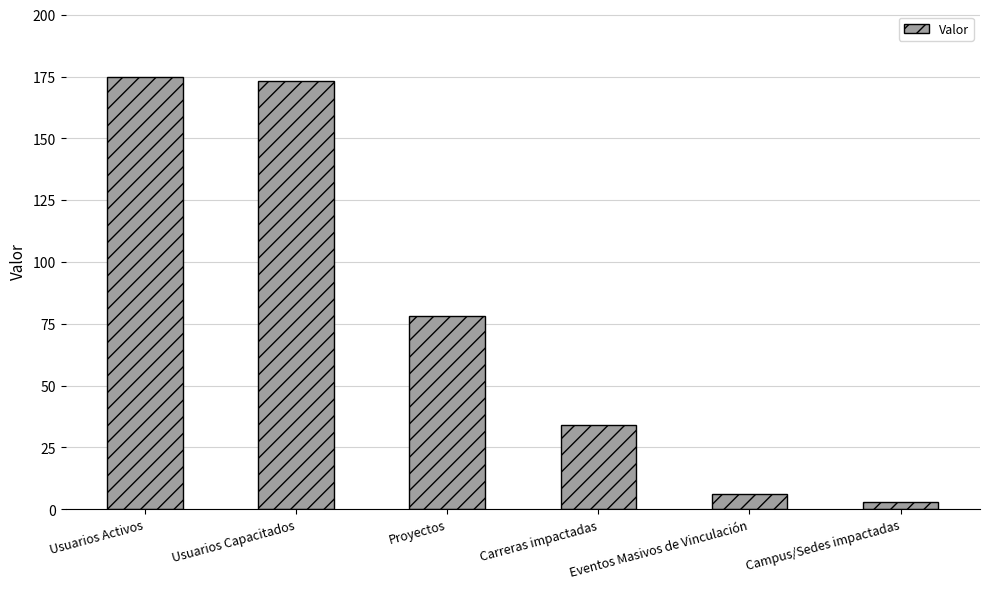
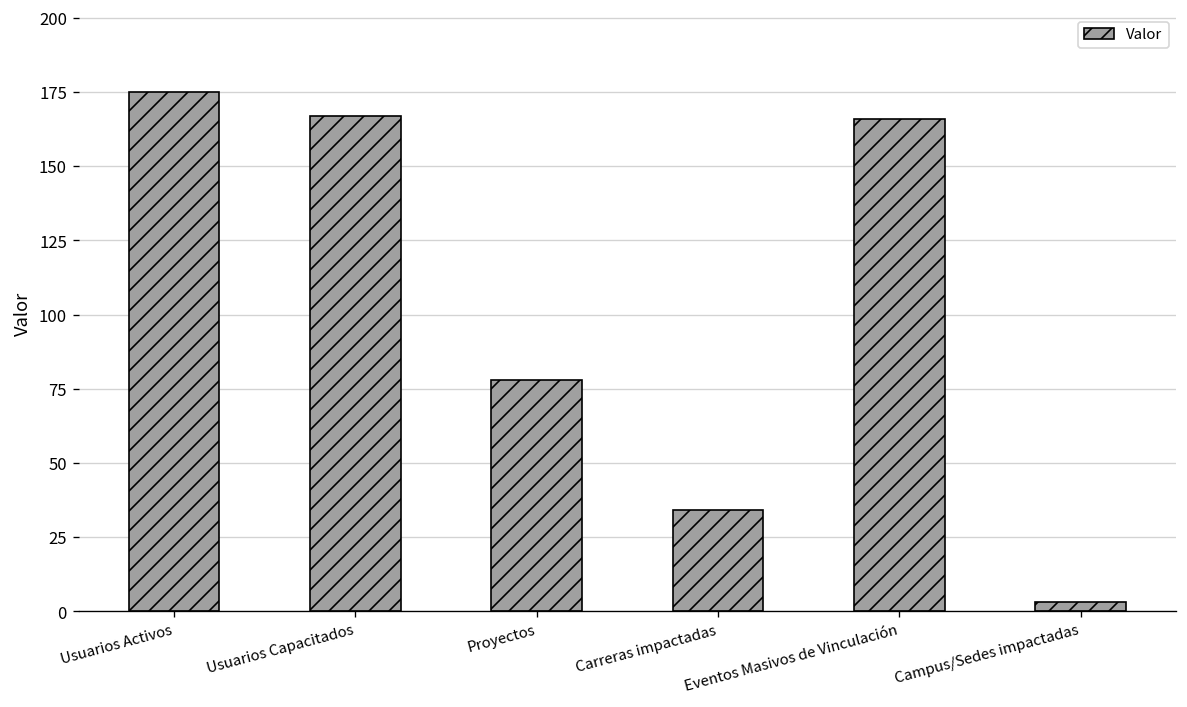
  {
    "Usuarios Activos": 175,
-   "Usuarios Capacitados": 173,
+   "Usuarios Capacitados": 167,
    "Proyectos": 78,
    "Carreras impactadas": 34,
-   "Eventos Masivos de Vinculación": 6,
+   "Eventos Masivos de Vinculación": 166,
    "Campus/Sedes impactadas": 3
  }
